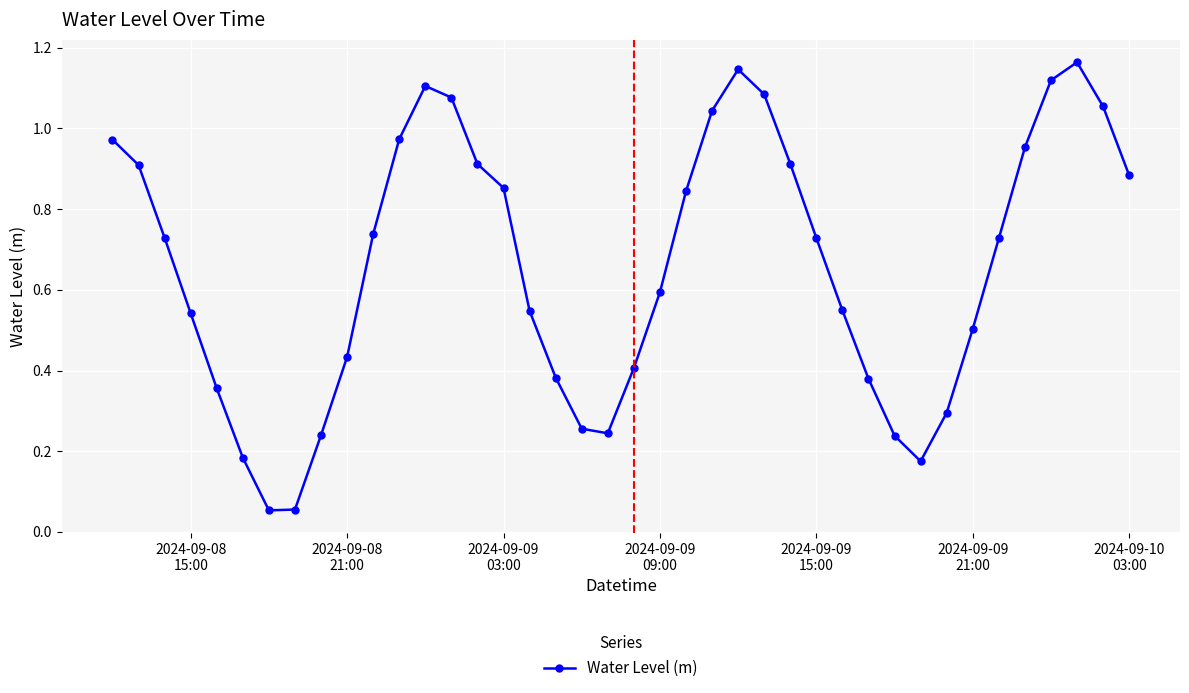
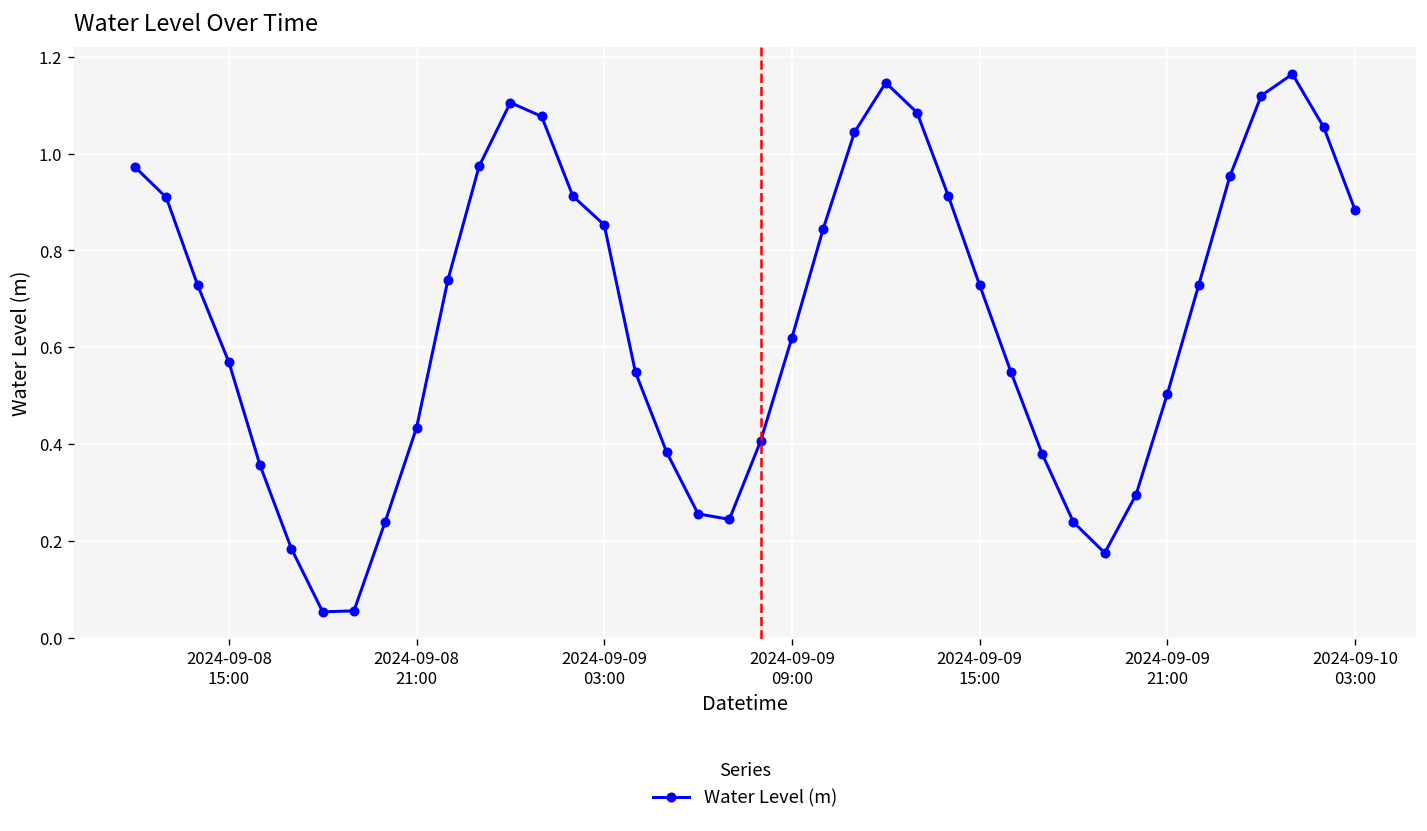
  {
-   "2024-09-08 15:00": 0.54,
+   "2024-09-08 15:00": 0.57,
    "2024-09-08 21:00": 0.43,
    "2024-09-09 03:00": 0.85,
-   "2024-09-09 09:00": 0.59,
+   "2024-09-09 09:00": 0.62,
    "2024-09-09 15:00": 0.73,
    "2024-09-09 21:00": 0.50,
    "2024-09-10 03:00": 0.88
  }
